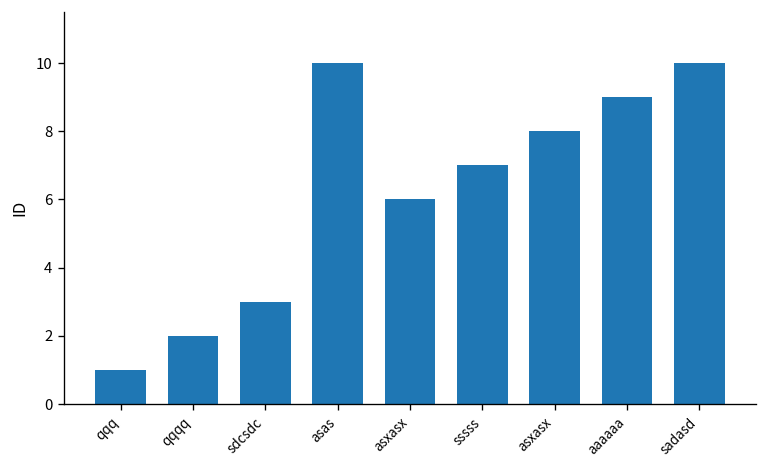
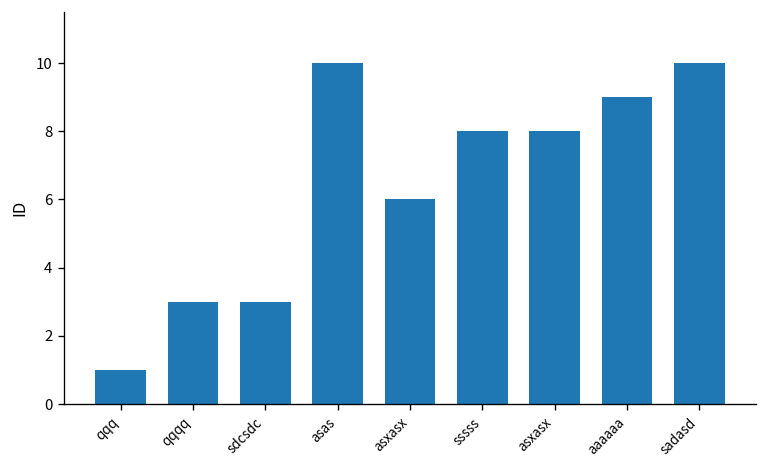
  {
    "qqq": 1,
-   "qqqq": 2,
+   "qqqq": 3,
    "sdcsdc": 3,
    "asas": 10,
-   "sssss": 7,
+   "sssss": 8,
    "aaaaaa": 9,
    "sadasd": 10
  }
